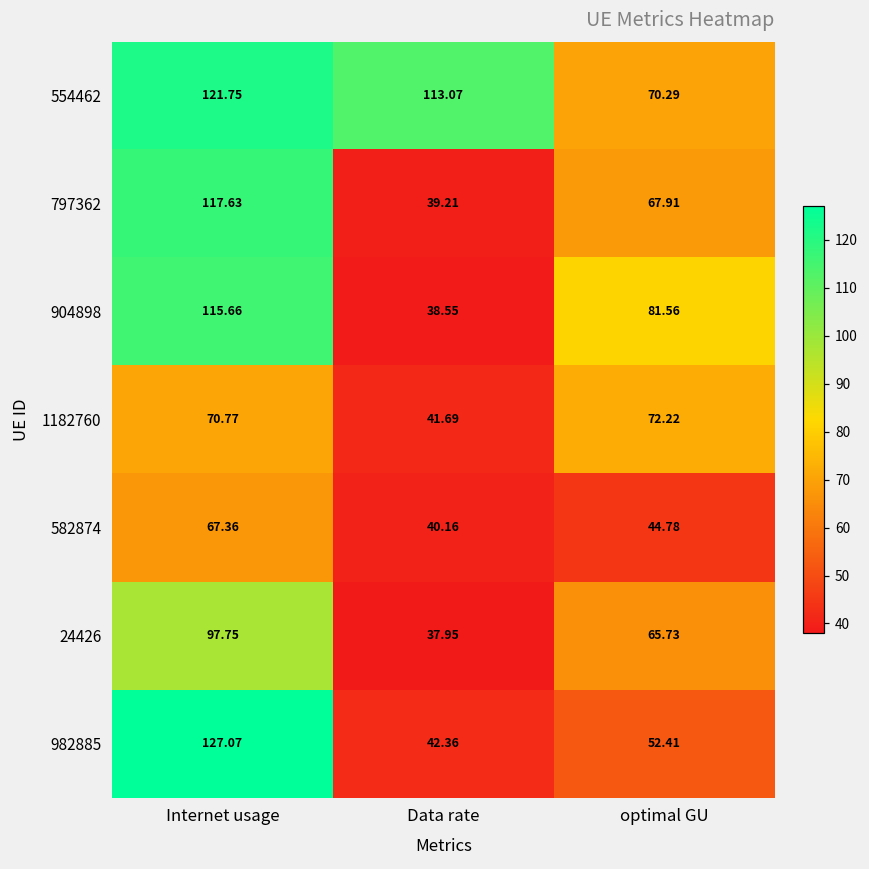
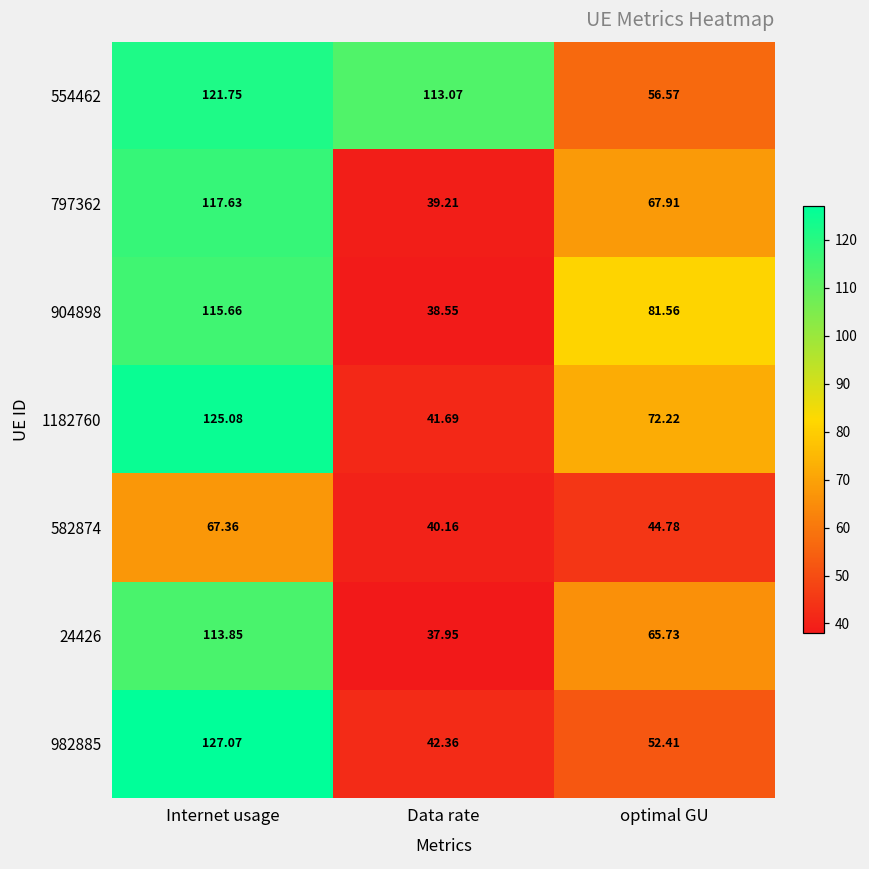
  {
    "554462": {
      "Internet usage": 121.75,
      "Data rate": 113.07,
-     "optimal GU": 70.29
+     "optimal GU": 56.57
    },
    "797362": {
      "Internet usage": 117.63,
      "Data rate": 39.21,
      "optimal GU": 67.91
    },
    "904898": {
      "Internet usage": 115.66,
      "Data rate": 38.55,
      "optimal GU": 81.56
    },
    "1182760": {
-     "Internet usage": 70.77,
+     "Internet usage": 125.08,
      "Data rate": 41.69,
      "optimal GU": 72.22
    },
    "582874": {
      "Internet usage": 67.36,
      "Data rate": 40.16,
      "optimal GU": 44.78
    },
    "24426": {
-     "Internet usage": 97.75,
+     "Internet usage": 113.85,
      "Data rate": 37.95,
      "optimal GU": 65.73
    },
    "982885": {
      "Internet usage": 127.07,
      "Data rate": 42.36,
      "optimal GU": 52.41
    }
  }
